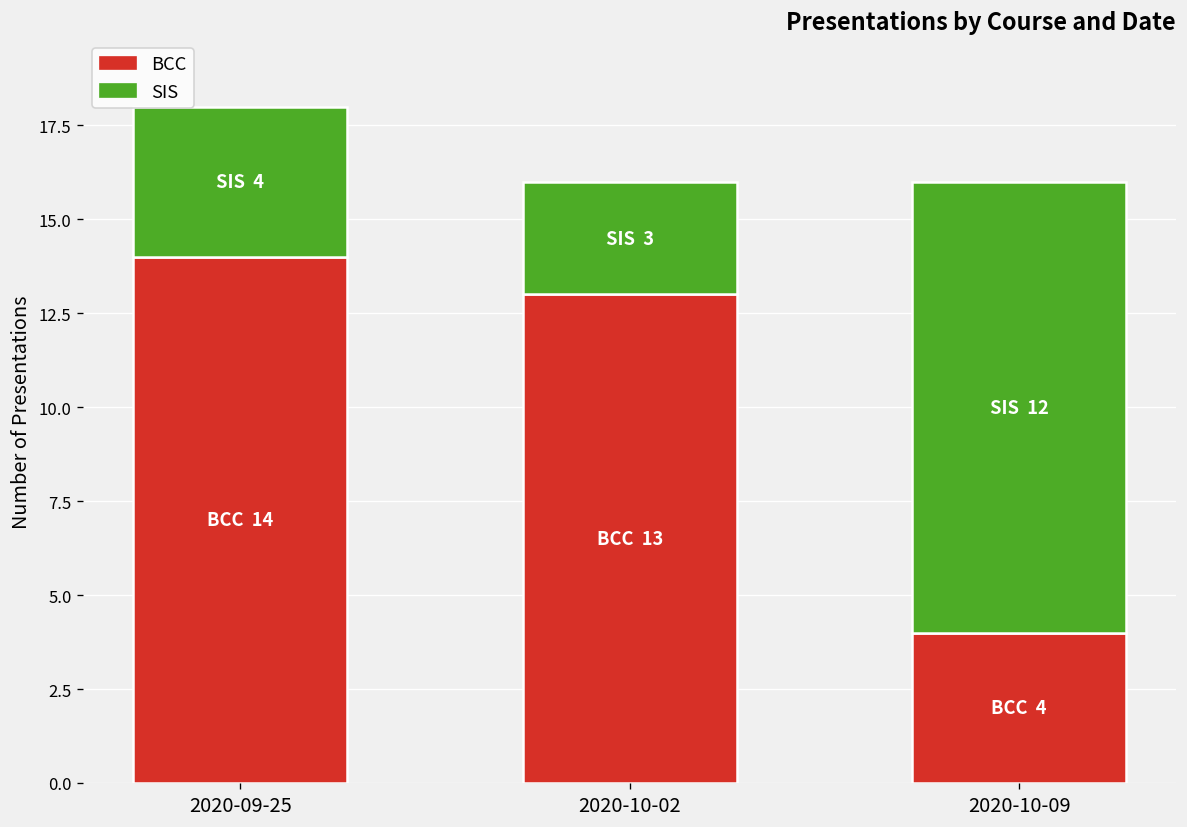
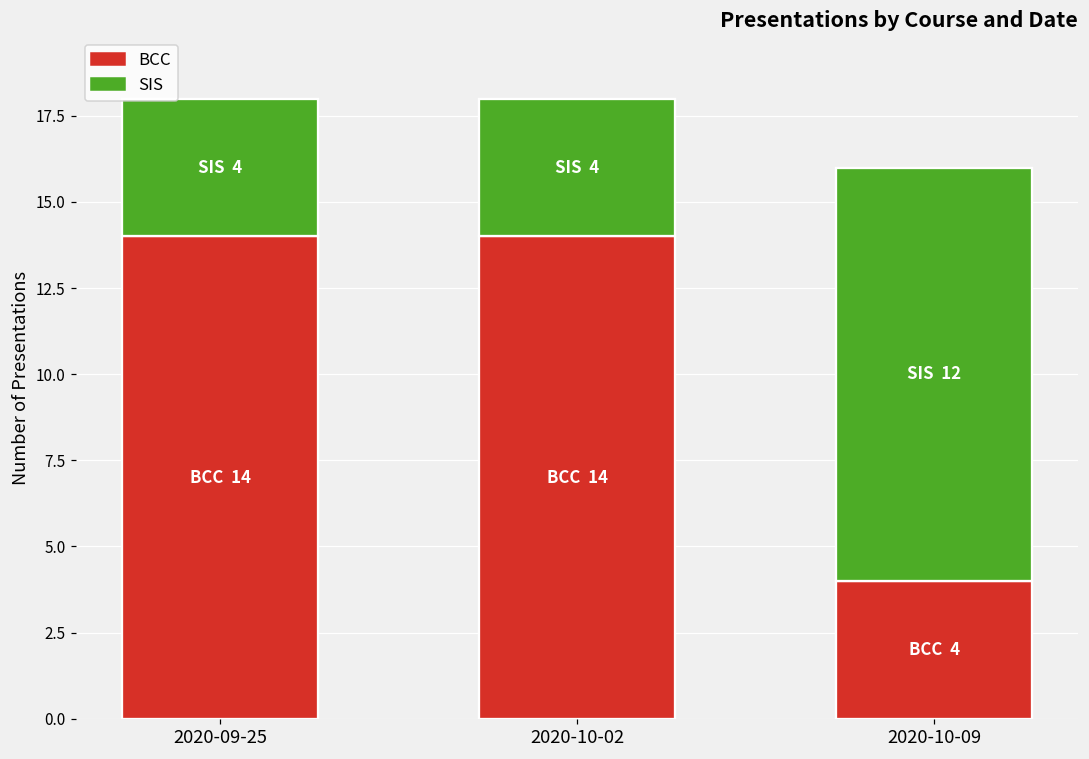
  {
    "BCC": {
      "2020-09-25": 14,
-     "2020-10-02": 13,
+     "2020-10-02": 14,
      "2020-10-09": 4
    },
    "SIS": {
      "2020-09-25": 4,
-     "2020-10-02": 3,
+     "2020-10-02": 4,
      "2020-10-09": 12
    }
  }
